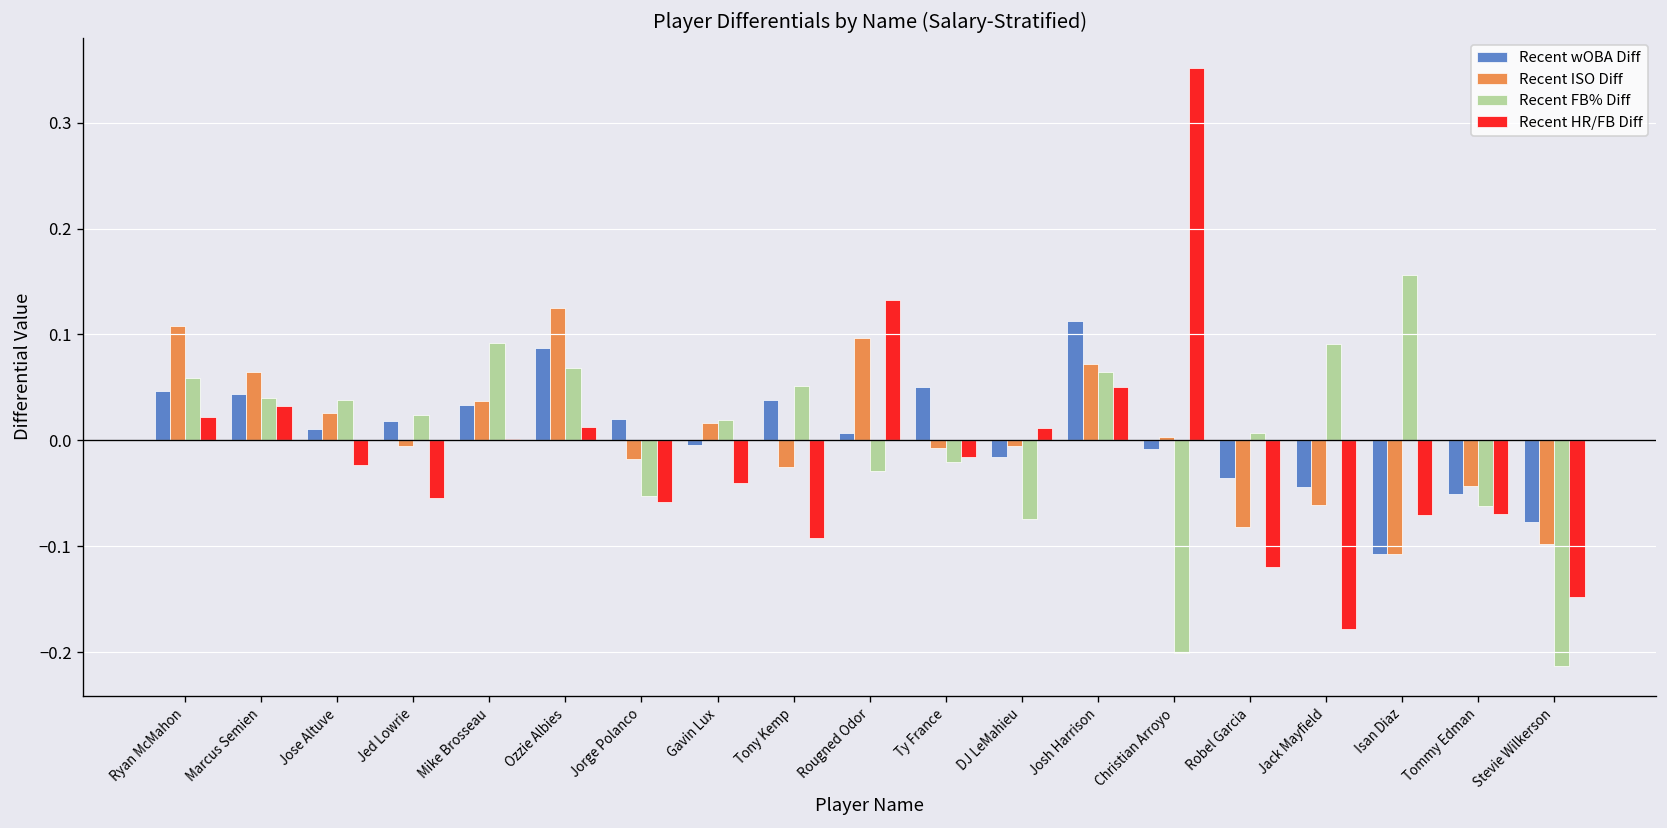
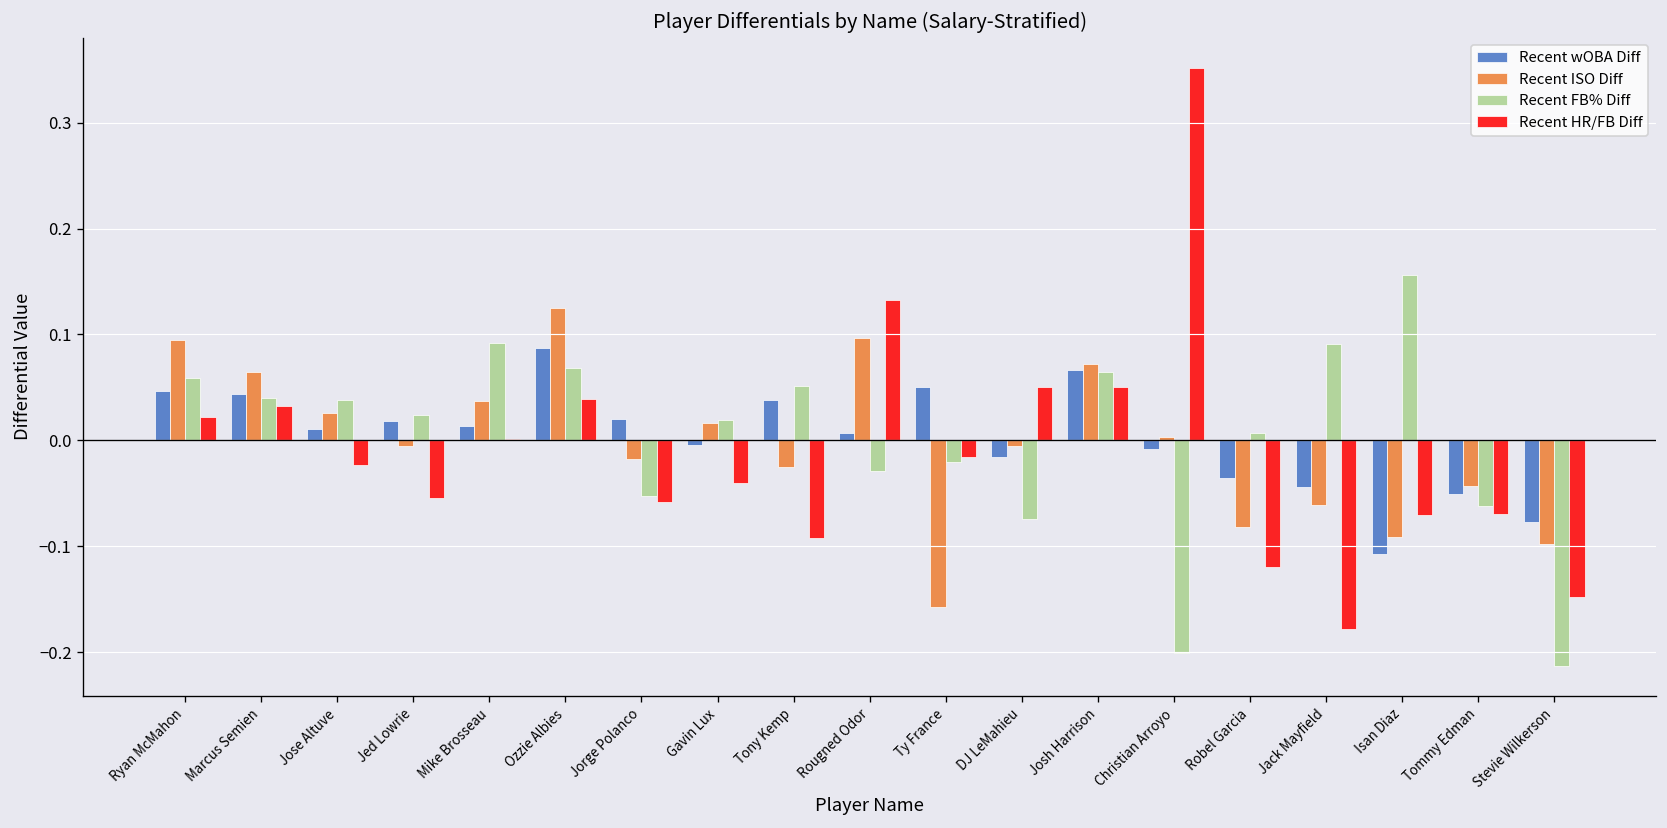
  {
    "Recent wOBA Diff": {
      "Ryan McMahon": 0.05,
      "Marcus Semien": 0.04,
      "Jose Altuve": 0.01,
      "Jed Lowrie": 0.02,
-     "Mike Brosseau": 0.03,
+     "Mike Brosseau": 0.01,
      "Ozzie Albies": 0.09,
      "Jorge Polanco": 0.02,
      "Gavin Lux": 0.00,
      "Tony Kemp": 0.04,
      "Rougned Odor": 0.01,
      "Ty France": 0.05,
      "DJ LeMahieu": -0.02,
-     "Josh Harrison": 0.11,
+     "Josh Harrison": 0.07,
      "Christian Arroyo": -0.01,
      "Robel Garcia": -0.04,
      "Jack Mayfield": -0.04,
      "Isan Diaz": -0.11,
      "Tommy Edman": -0.05,
      "Stevie Wilkerson": -0.08
    },
    "Recent ISO Diff": {
-     "Ryan McMahon": 0.11,
+     "Ryan McMahon": 0.10,
      "Marcus Semien": 0.07,
      "Jose Altuve": 0.03,
      "Jed Lowrie": -0.01,
      "Mike Brosseau": 0.04,
      "Ozzie Albies": 0.13,
      "Jorge Polanco": -0.02,
      "Gavin Lux": 0.02,
      "Tony Kemp": -0.03,
      "Rougned Odor": 0.10,
-     "Ty France": -0.01,
+     "Ty France": -0.16,
      "DJ LeMahieu": -0.01,
      "Josh Harrison": 0.07,
      "Christian Arroyo": 0.00,
      "Robel Garcia": -0.08,
      "Jack Mayfield": -0.06,
-     "Isan Diaz": -0.11,
+     "Isan Diaz": -0.09,
      "Tommy Edman": -0.04,
      "Stevie Wilkerson": -0.10
    },
    "Recent FB% Diff": {
      "Ryan McMahon": 0.06,
      "Marcus Semien": 0.04,
      "Jose Altuve": 0.04,
      "Jed Lowrie": 0.02,
      "Mike Brosseau": 0.09,
      "Ozzie Albies": 0.07,
      "Jorge Polanco": -0.05,
      "Gavin Lux": 0.02,
      "Tony Kemp": 0.05,
      "Rougned Odor": -0.03,
      "Ty France": -0.02,
      "DJ LeMahieu": -0.07,
      "Josh Harrison": 0.07,
      "Christian Arroyo": -0.20,
      "Robel Garcia": 0.01,
      "Jack Mayfield": 0.09,
      "Isan Diaz": 0.16,
      "Tommy Edman": -0.06,
      "Stevie Wilkerson": -0.21
    },
    "Recent HR/FB Diff": {
      "Ryan McMahon": 0.02,
      "Marcus Semien": 0.03,
      "Jose Altuve": -0.02,
      "Jed Lowrie": -0.05,
-     "Ozzie Albies": 0.01,
+     "Ozzie Albies": 0.04,
      "Jorge Polanco": -0.06,
      "Gavin Lux": -0.04,
      "Tony Kemp": -0.09,
      "Rougned Odor": 0.13,
      "Ty France": -0.02,
-     "DJ LeMahieu": 0.01,
+     "DJ LeMahieu": 0.05,
      "Josh Harrison": 0.05,
      "Christian Arroyo": 0.35,
      "Robel Garcia": -0.12,
      "Jack Mayfield": -0.18,
      "Isan Diaz": -0.07,
      "Tommy Edman": -0.07,
      "Stevie Wilkerson": -0.15
    }
  }
